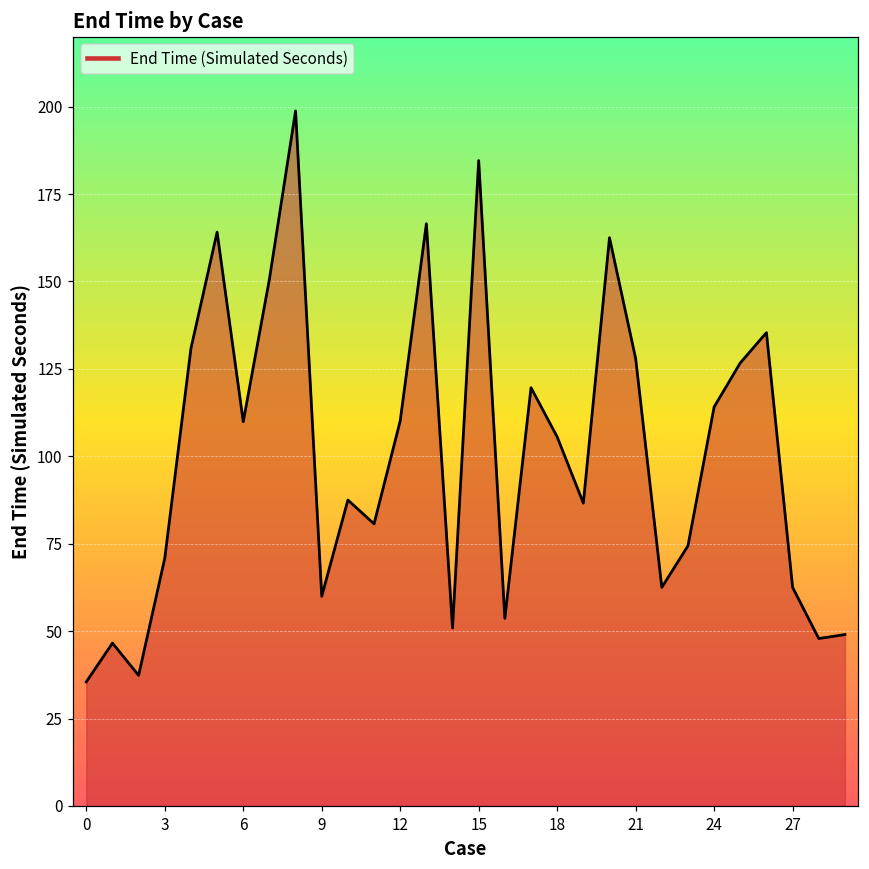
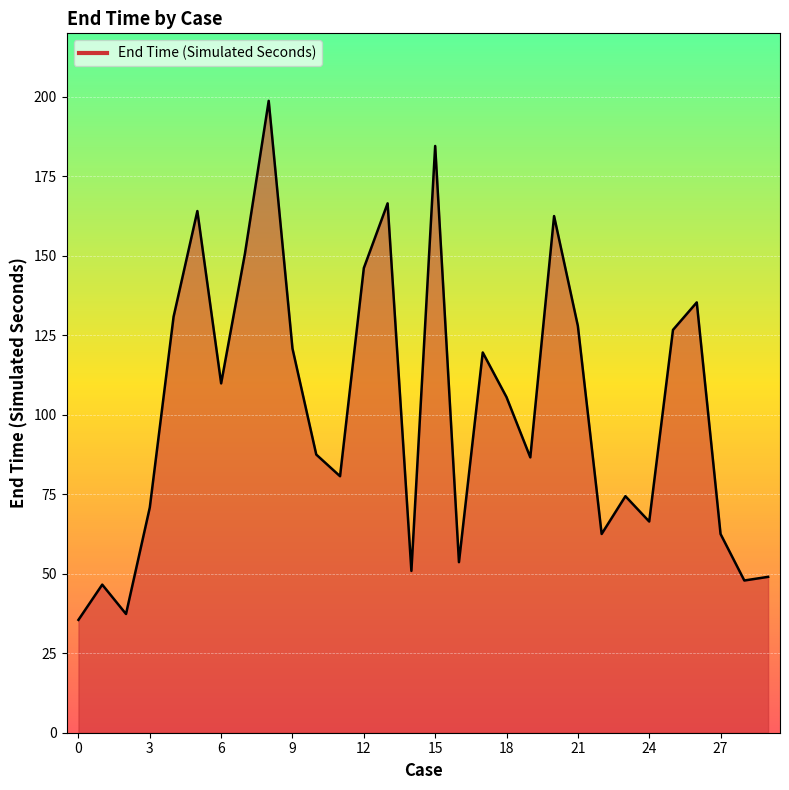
  {
    "0": 36,
    "3": 71,
    "6": 110,
-   "9": 60,
-   "12": 110,
+   "9": 121,
+   "12": 146,
    "15": 185,
    "18": 106,
    "21": 128,
-   "24": 114,
+   "24": 66,
    "27": 63
  }
